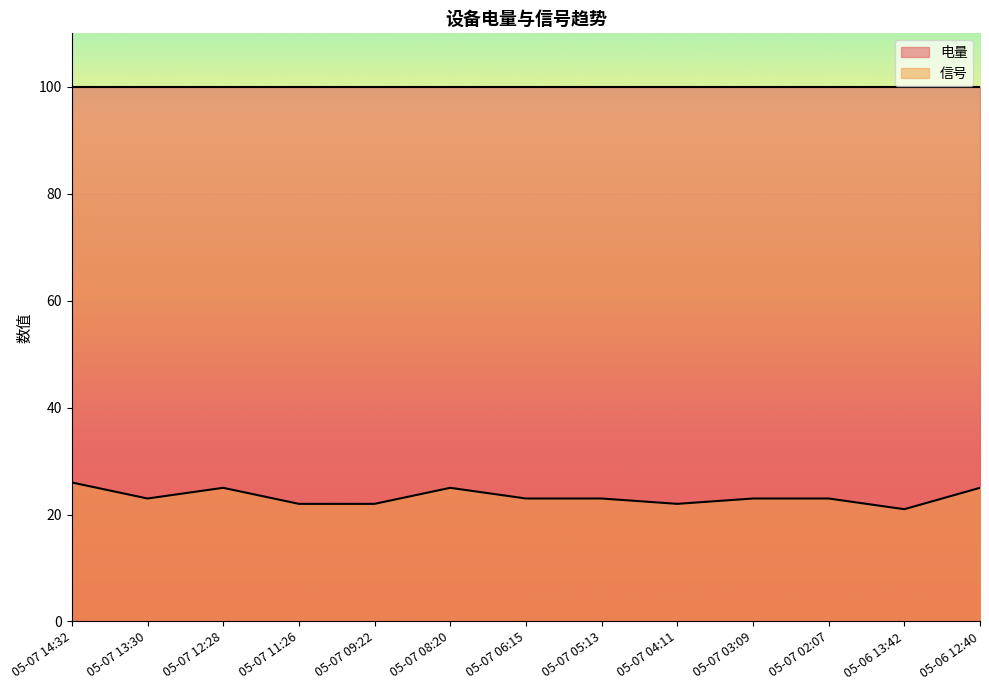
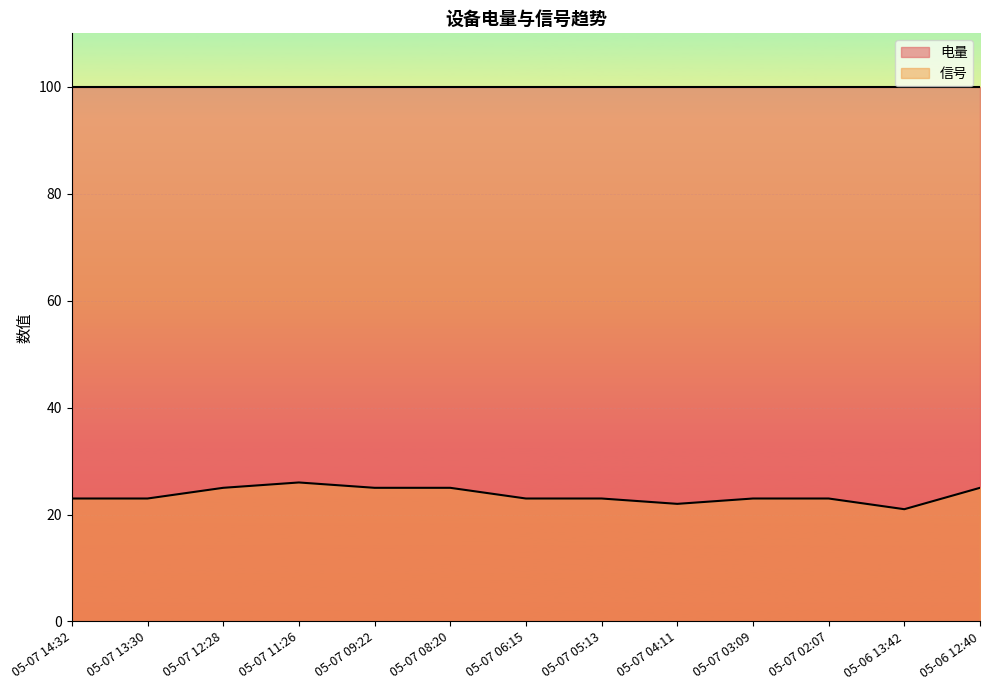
  {
    "电量": {
      "05-07 14:32": 100,
      "05-07 13:30": 100,
      "05-07 12:28": 100,
      "05-07 11:26": 100,
      "05-07 09:22": 100,
      "05-07 08:20": 100,
      "05-07 06:15": 100,
      "05-07 05:13": 100,
      "05-07 04:11": 100,
      "05-07 03:09": 100,
      "05-07 02:07": 100,
      "05-06 13:42": 100,
      "05-06 12:40": 100
    },
    "信号": {
-     "05-07 14:32": 26,
+     "05-07 14:32": 23,
      "05-07 13:30": 23,
      "05-07 12:28": 25,
-     "05-07 11:26": 22,
-     "05-07 09:22": 22,
+     "05-07 11:26": 26,
+     "05-07 09:22": 25,
      "05-07 08:20": 25,
      "05-07 06:15": 23,
      "05-07 05:13": 23,
      "05-07 04:11": 22,
      "05-07 03:09": 23,
      "05-07 02:07": 23,
      "05-06 13:42": 21,
      "05-06 12:40": 25
    }
  }
